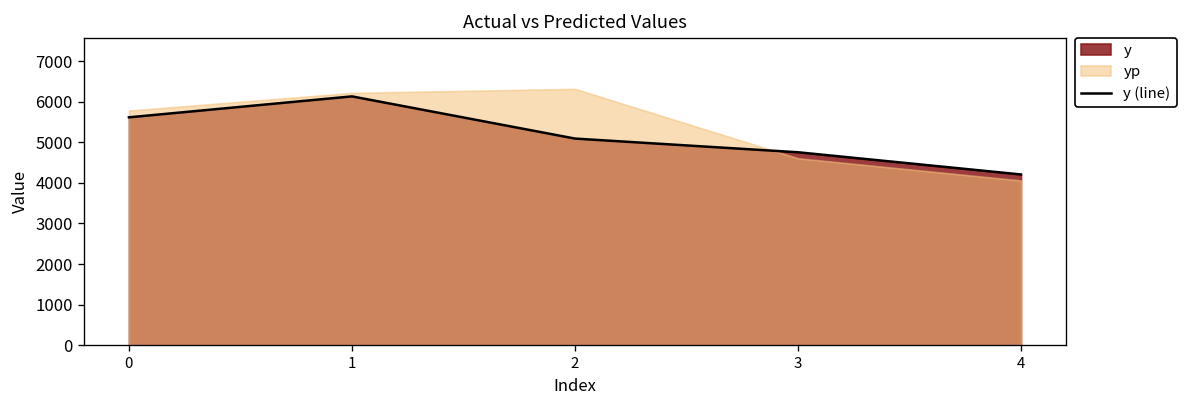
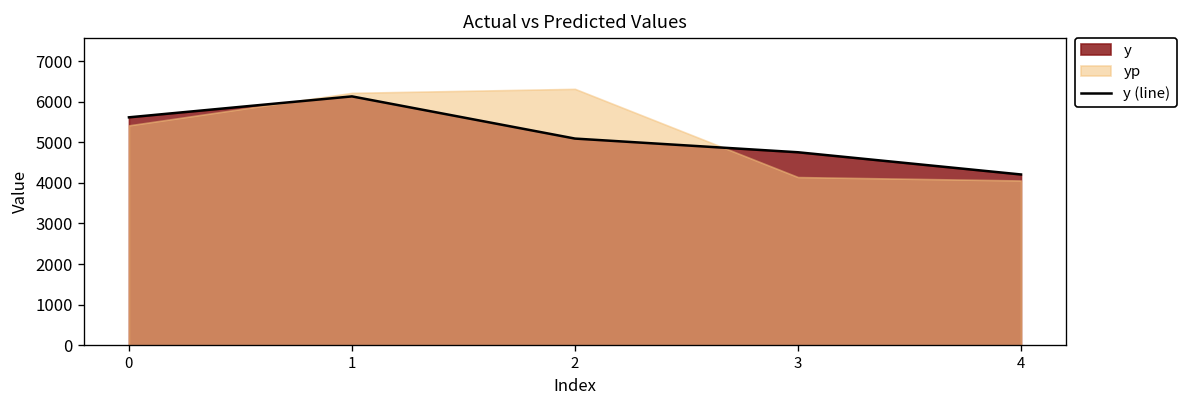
  {
    "y": {
      "0": 5600,
      "1": 6100,
      "2": 5100,
      "3": 4800,
      "4": 4200
    },
    "yp": {
-     "0": 5800,
+     "0": 5400,
      "1": 6200,
      "2": 6300,
-     "3": 4600,
+     "3": 4100,
      "4": 4100
    }
  }
